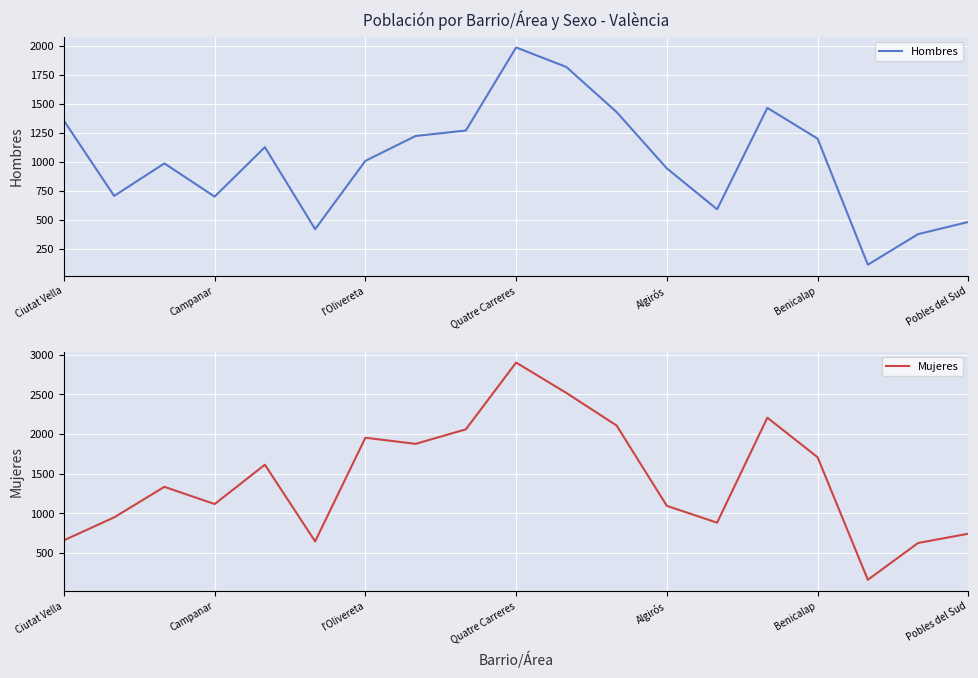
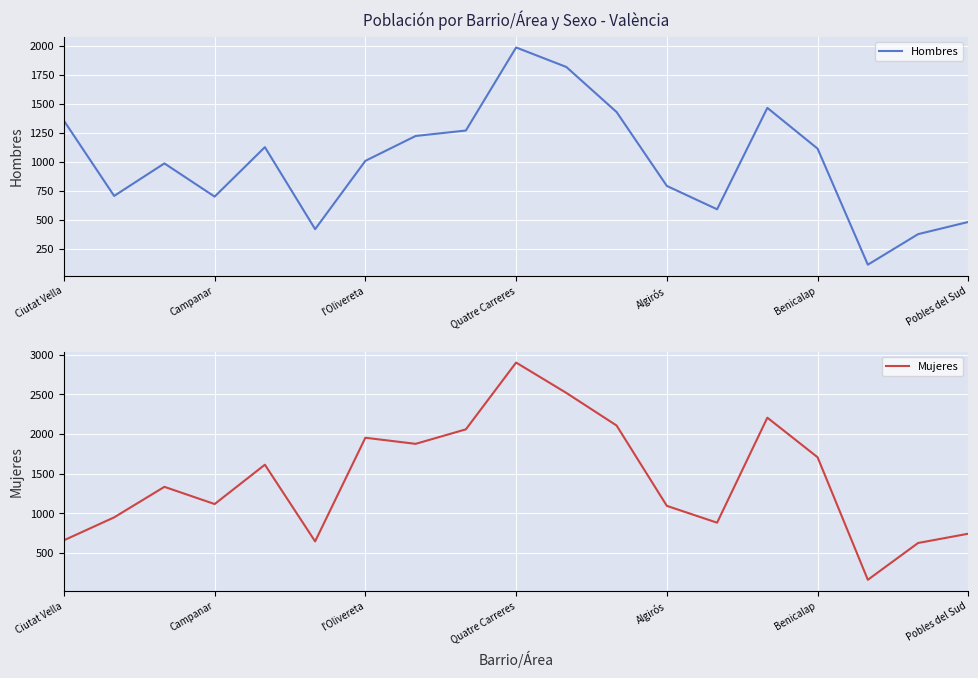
  {
    "Población por Barrio/Área y Sexo - València": {
      "Ciutat Vella": 1360,
      "Campanar": 700,
      "l'Olivereta": 1010,
      "Quatre Carreres": 1990,
-     "Algirós": 950,
-     "Benicalap": 1200,
+     "Algirós": 790,
+     "Benicalap": 1120,
      "Pobles del Sud": 480
    }
  }
